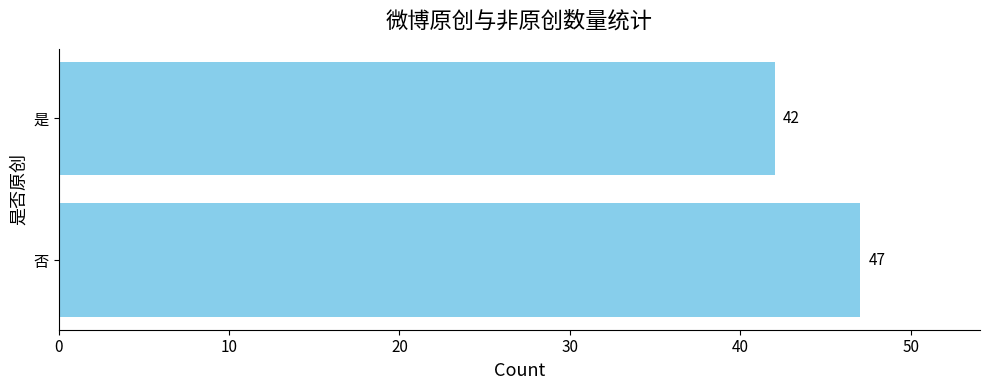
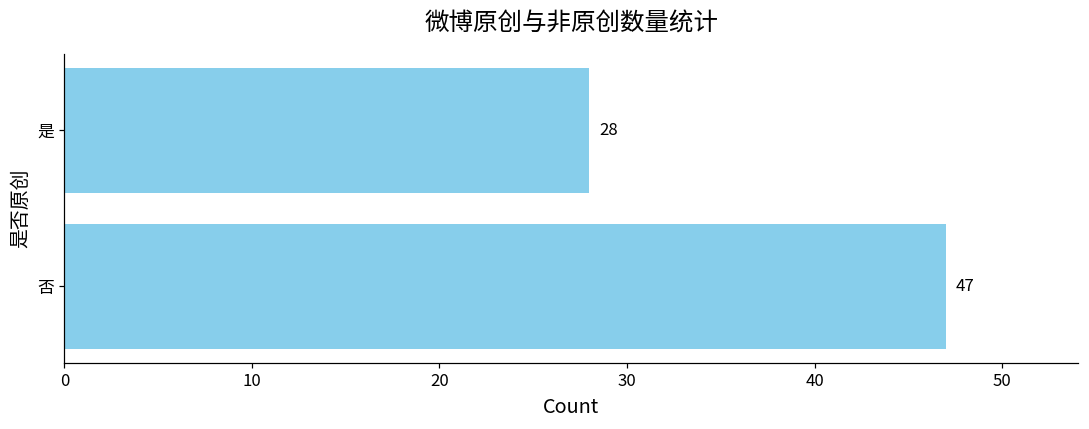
  {
-   "是": 42,
+   "是": 28,
    "否": 47
  }
